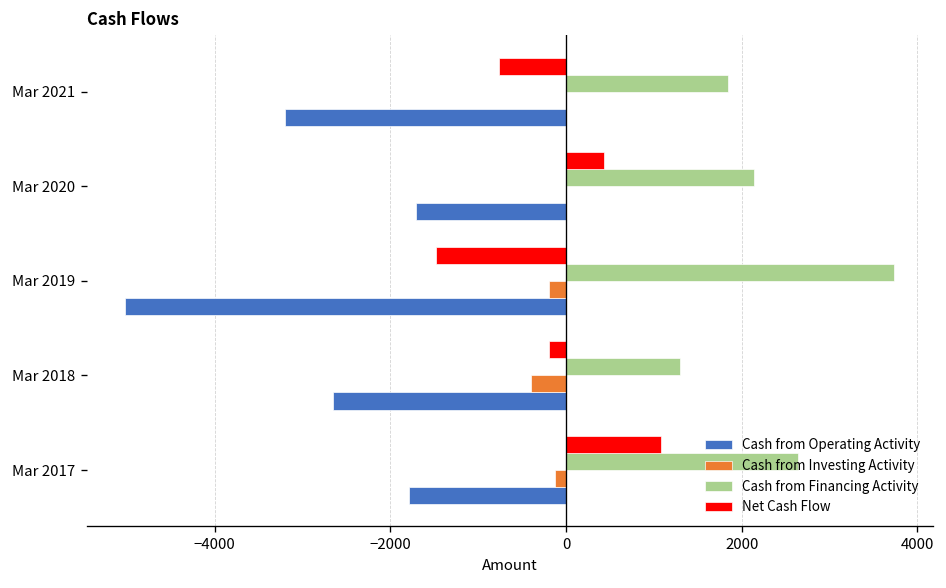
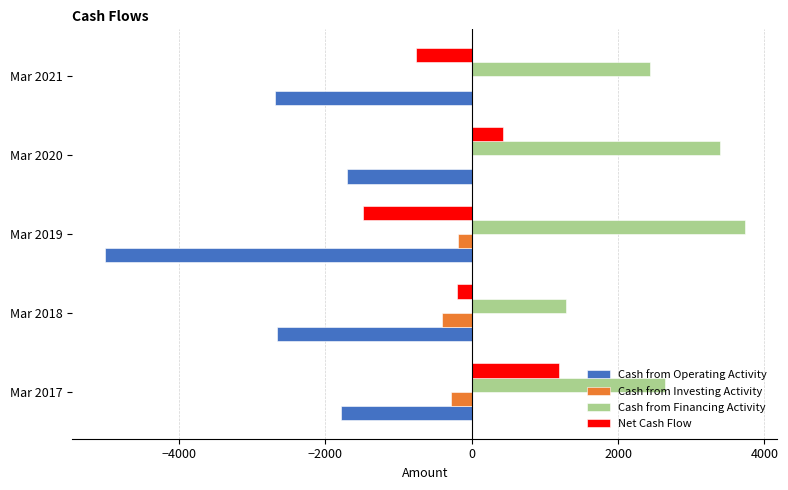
  {
    "Cash from Operating Activity": {
-     "Mar 2021": -3200,
+     "Mar 2021": -2700,
      "Mar 2020": -1700,
      "Mar 2019": -5000,
      "Mar 2018": -2700,
      "Mar 2017": -1800
    },
    "Cash from Investing Activity": {
      "Mar 2020": 0,
      "Mar 2019": -200,
      "Mar 2018": -400,
-     "Mar 2017": -100
+     "Mar 2017": -300
    },
    "Cash from Financing Activity": {
-     "Mar 2021": 1800,
-     "Mar 2020": 2100,
+     "Mar 2021": 2400,
+     "Mar 2020": 3400,
      "Mar 2019": 3700,
      "Mar 2018": 1300,
      "Mar 2017": 2600
    },
    "Net Cash Flow": {
      "Mar 2021": -800,
      "Mar 2020": 400,
      "Mar 2019": -1500,
      "Mar 2018": -200,
-     "Mar 2017": 1100
+     "Mar 2017": 1200
    }
  }
